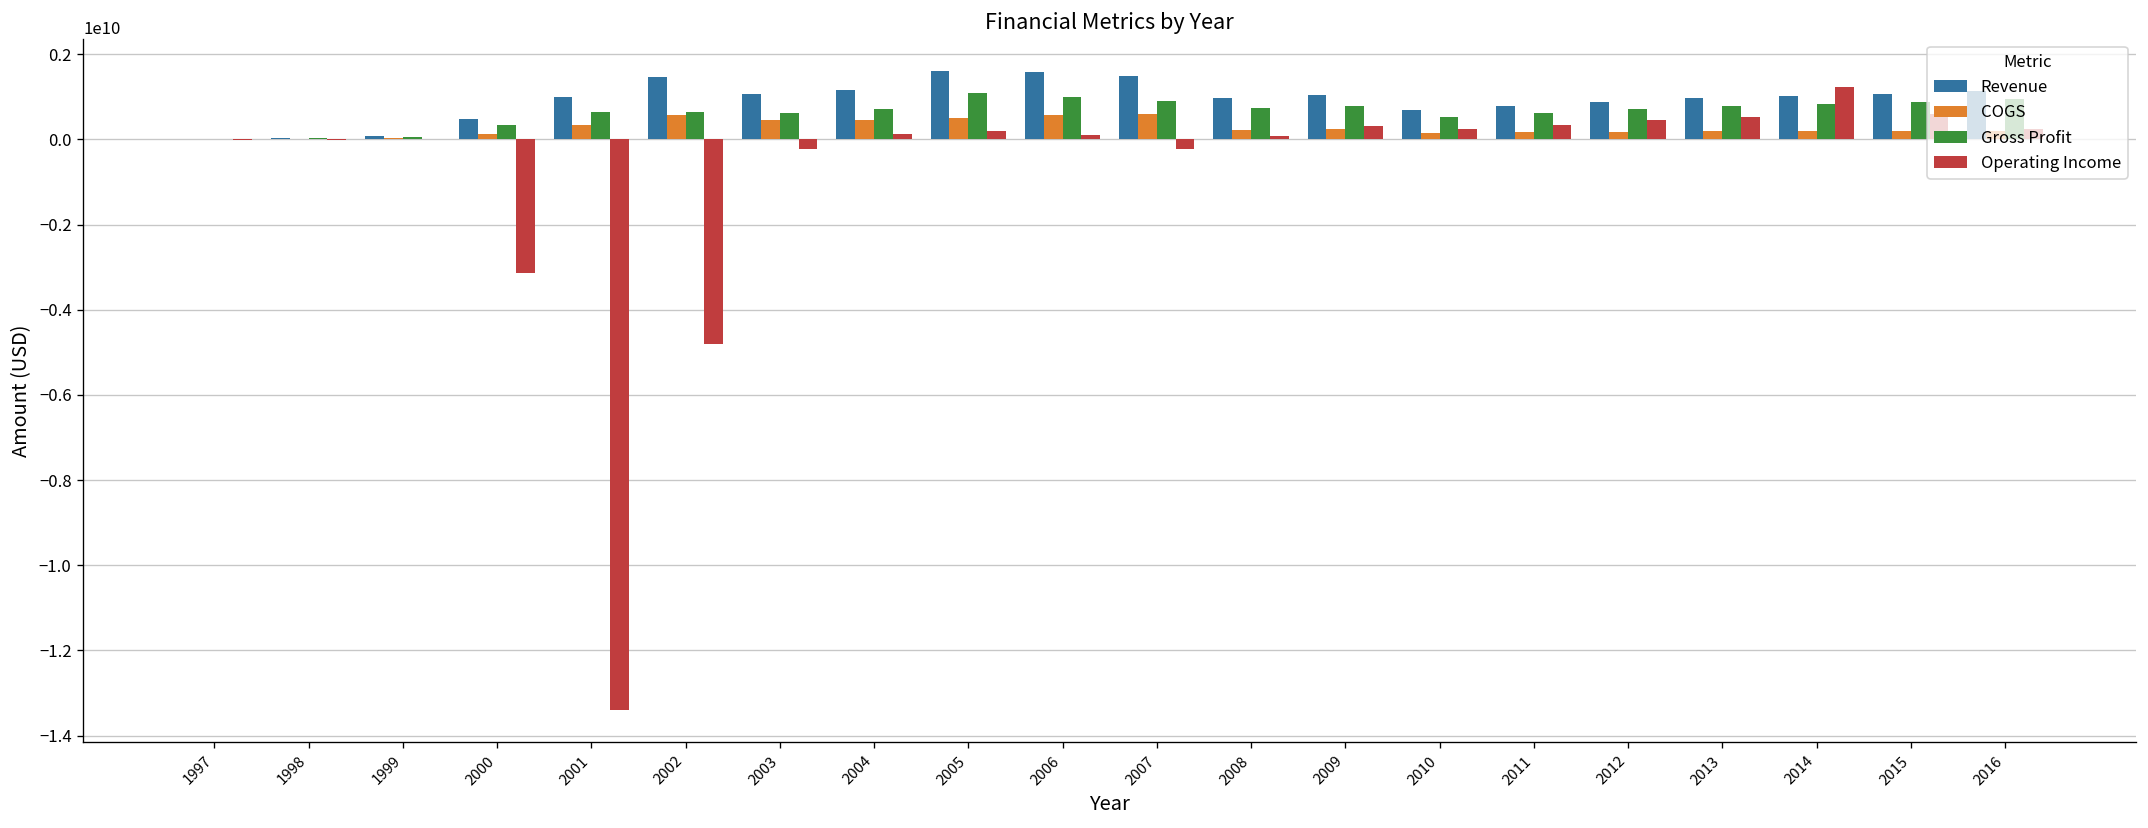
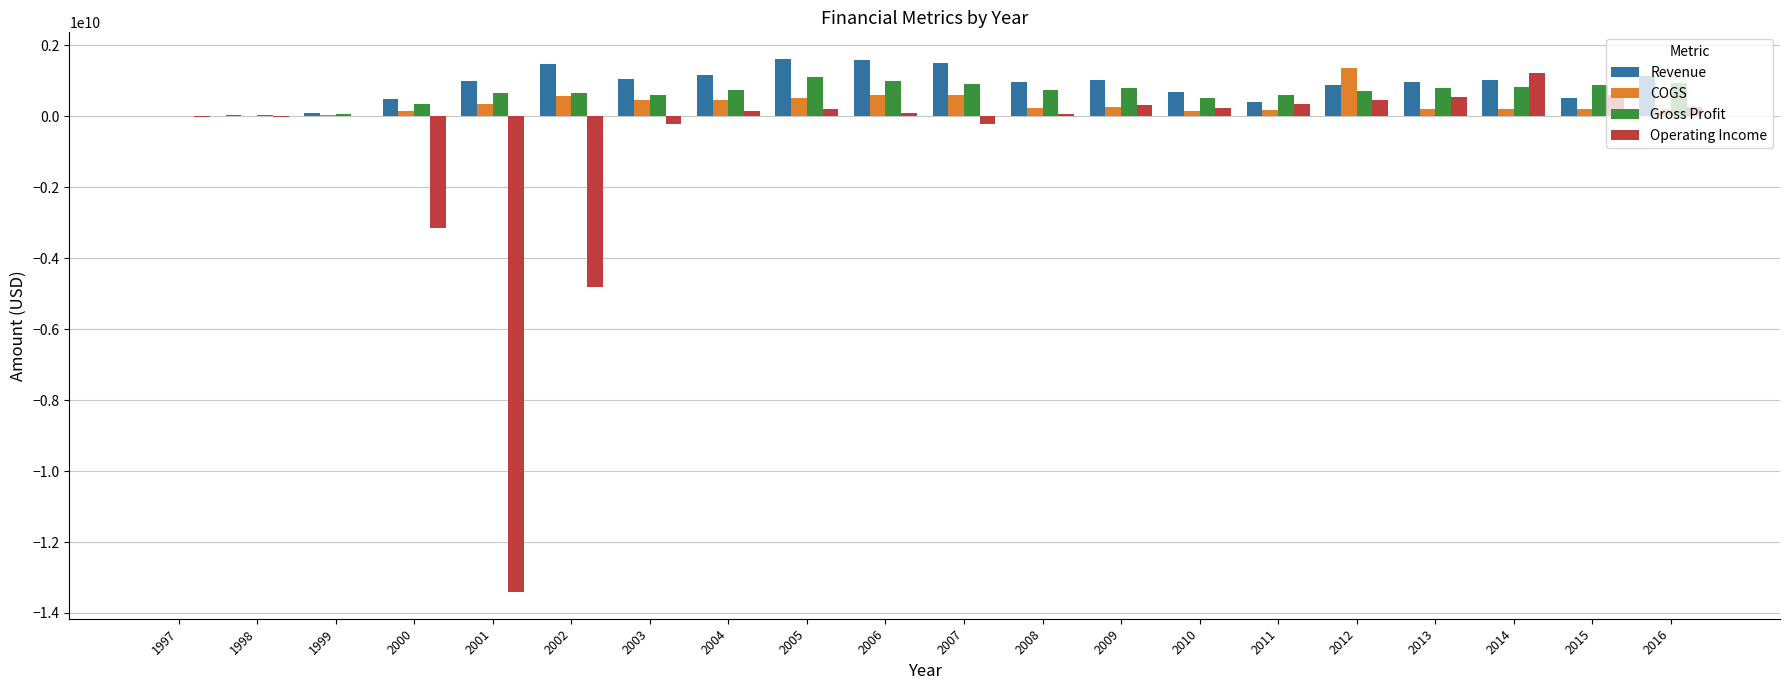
  {
    "Revenue": {
      "1999": 100000000,
      "2000": 500000000,
      "2001": 1000000000,
      "2002": 1500000000,
      "2003": 1100000000,
      "2004": 1200000000,
      "2005": 1600000000,
      "2006": 1600000000,
      "2007": 1500000000,
      "2008": 1000000000,
      "2009": 1000000000,
      "2010": 700000000,
-     "2011": 800000000,
+     "2011": 400000000,
      "2012": 900000000,
      "2013": 1000000000,
      "2014": 1000000000,
-     "2015": 1100000000
+     "2015": 500000000
    },
    "COGS": {
      "2000": 100000000,
      "2001": 300000000,
      "2002": 600000000,
      "2003": 400000000,
      "2004": 400000000,
      "2005": 500000000,
      "2006": 600000000,
      "2007": 600000000,
      "2008": 200000000,
      "2009": 200000000,
      "2010": 200000000,
      "2011": 200000000,
-     "2012": 200000000,
+     "2012": 1400000000,
      "2013": 200000000,
      "2014": 200000000,
      "2015": 200000000
    },
    "Gross Profit": {
      "2000": 300000000,
      "2001": 600000000,
      "2002": 700000000,
      "2003": 600000000,
      "2004": 700000000,
      "2005": 1100000000,
      "2006": 1000000000,
      "2007": 900000000,
      "2008": 700000000,
      "2009": 800000000,
      "2010": 500000000,
      "2011": 600000000,
      "2012": 700000000,
      "2013": 800000000,
      "2014": 800000000,
      "2015": 900000000
    },
    "Operating Income": {
      "2000": -3100000000,
      "2001": -13400000000,
      "2002": -4800000000,
      "2003": -200000000,
      "2004": 100000000,
      "2005": 200000000,
      "2006": 100000000,
      "2007": -200000000,
      "2008": 100000000,
      "2009": 300000000,
      "2010": 200000000,
      "2011": 300000000,
      "2012": 500000000,
      "2013": 500000000,
      "2014": 1200000000
    }
  }
